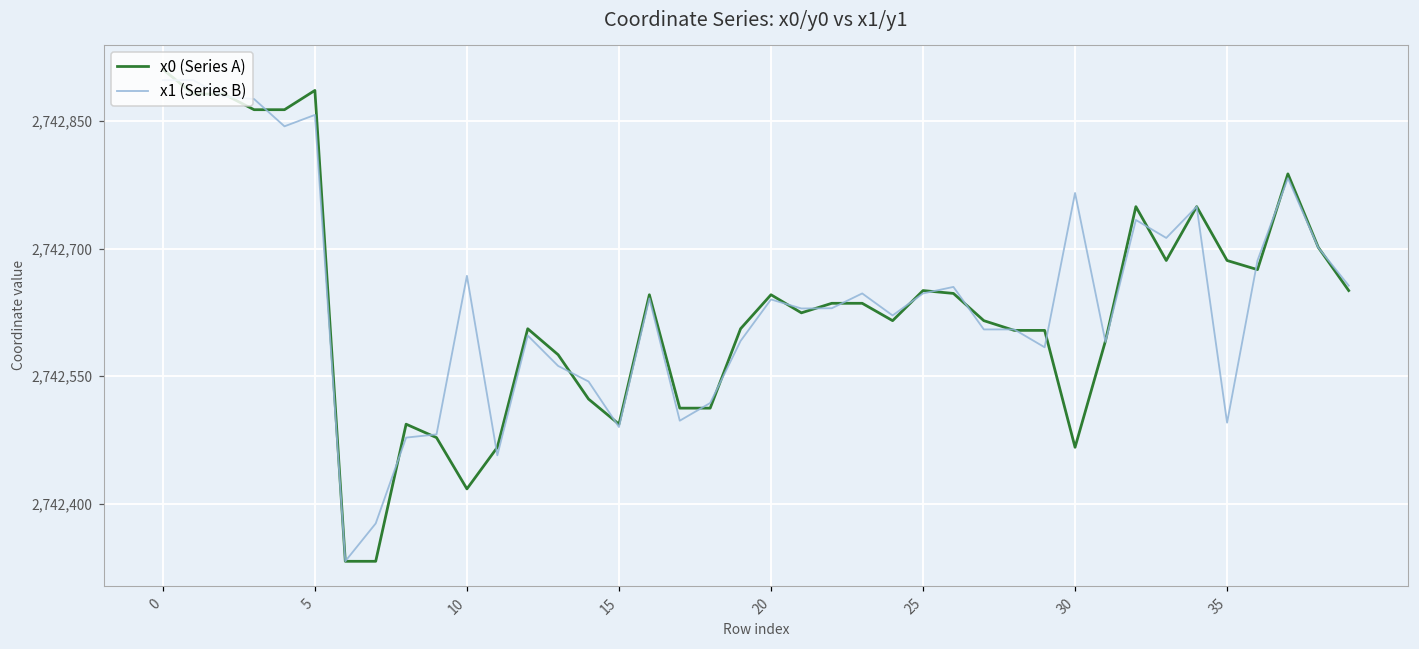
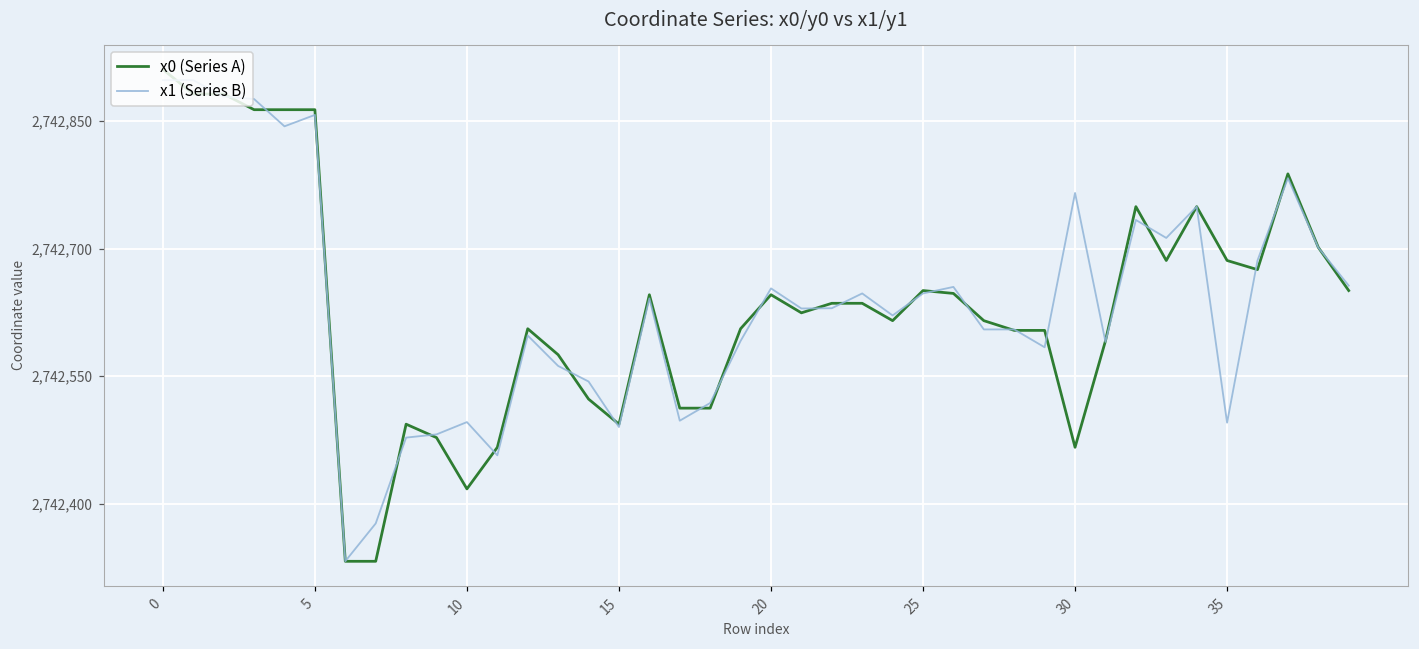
  {
    "x0 (Series A)": {
-     "5": "2,742,890",
+     "5": "2,742,860",
      "10": "2,742,420",
      "15": "2,742,490",
      "20": "2,742,650",
      "25": "2,742,650",
      "30": "2,742,470",
      "35": "2,742,690"
    },
    "x1 (Series B)": {
      "5": "2,742,860",
-     "10": "2,742,670",
+     "10": "2,742,500",
      "15": "2,742,490",
-     "20": "2,742,640",
+     "20": "2,742,650",
      "25": "2,742,650",
      "30": "2,742,770",
      "35": "2,742,500"
    }
  }
